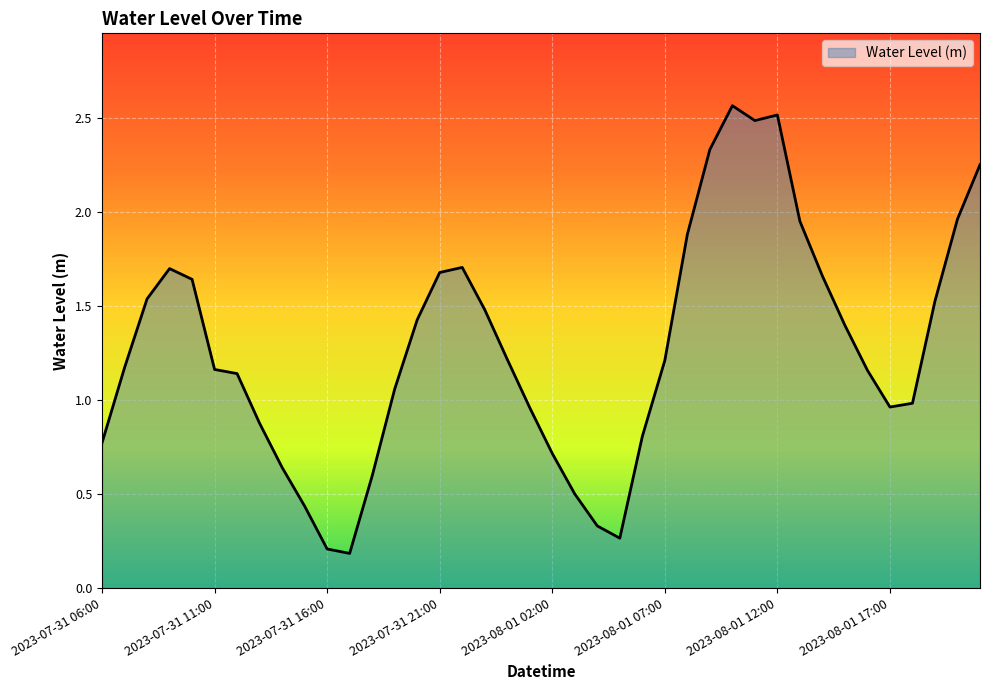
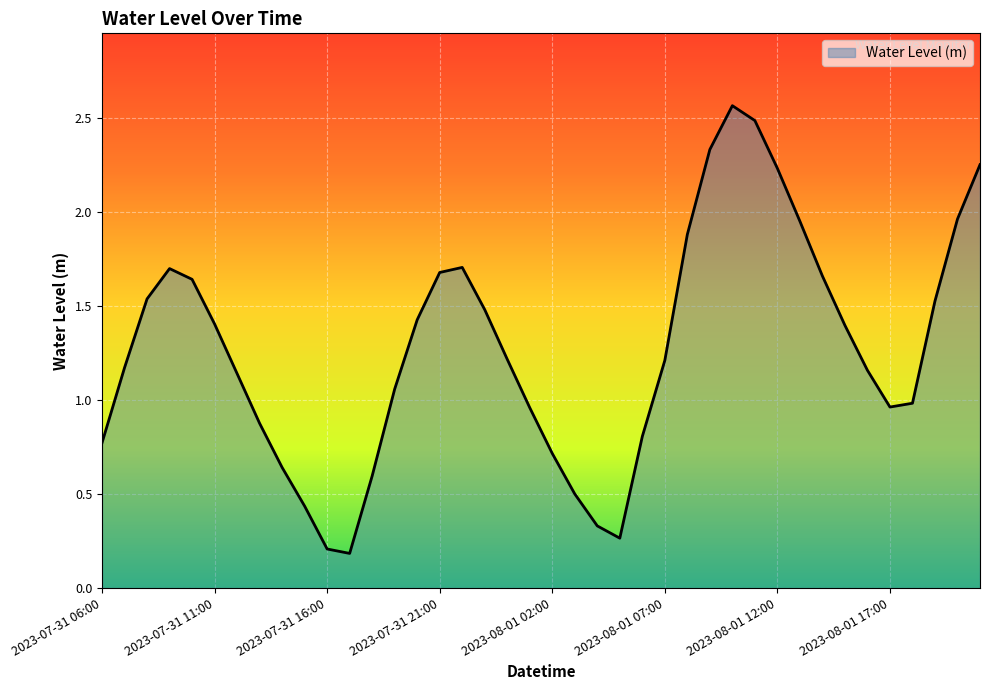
  {
    "2023-07-31 06:00": 0.77,
-   "2023-07-31 11:00": 1.16,
+   "2023-07-31 11:00": 1.40,
    "2023-07-31 16:00": 0.21,
    "2023-07-31 21:00": 1.68,
    "2023-08-01 02:00": 0.72,
    "2023-08-01 07:00": 1.21,
-   "2023-08-01 12:00": 2.52,
+   "2023-08-01 12:00": 2.23,
    "2023-08-01 17:00": 0.96
  }
